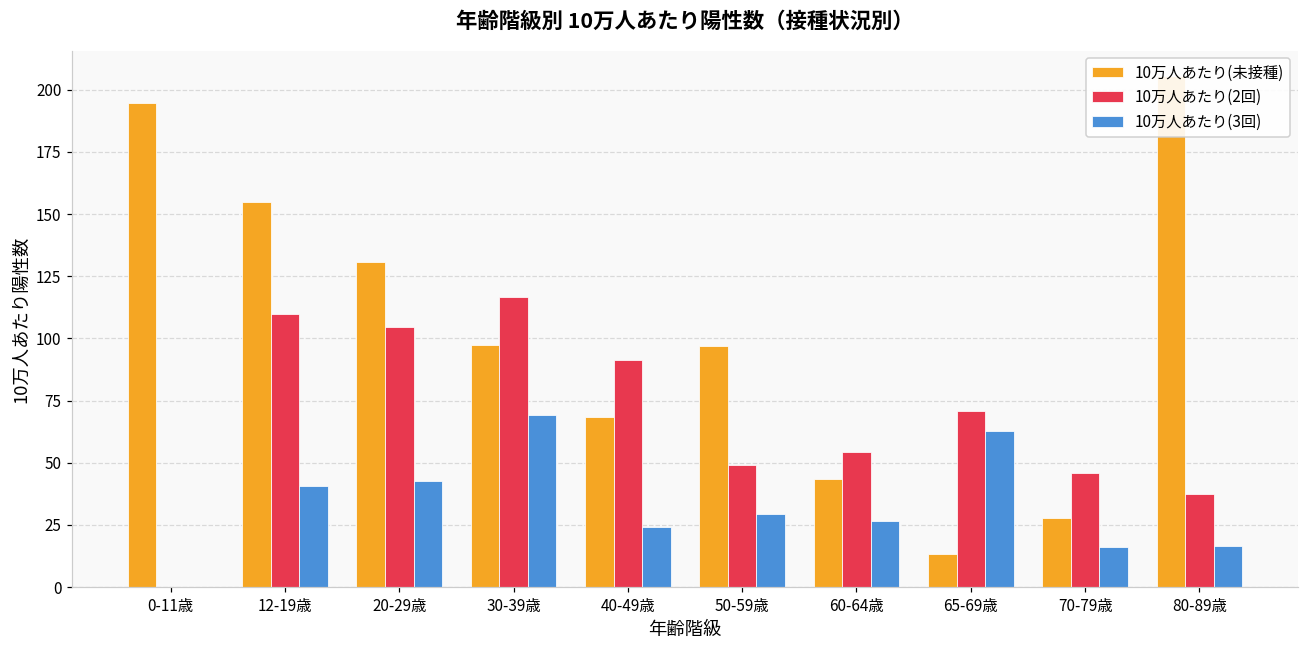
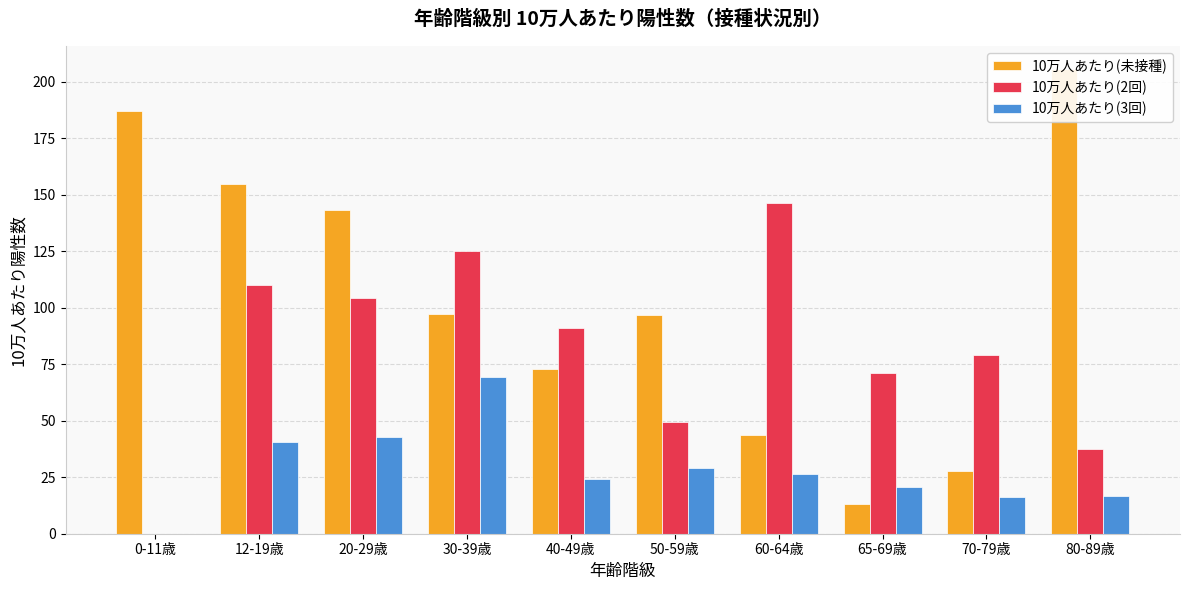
  {
    "10万人あたり(未接種)": {
-     "0-11歳": 195,
+     "0-11歳": 187,
      "12-19歳": 155,
-     "20-29歳": 131,
+     "20-29歳": 143,
      "30-39歳": 97,
-     "40-49歳": 68,
+     "40-49歳": 73,
      "50-59歳": 97,
      "60-64歳": 44,
      "65-69歳": 13,
      "70-79歳": 28
    },
    "10万人あたり(2回)": {
      "0-11歳": 0,
      "12-19歳": 110,
      "20-29歳": 104,
-     "30-39歳": 117,
+     "30-39歳": 125,
      "40-49歳": 91,
      "50-59歳": 49,
-     "60-64歳": 54,
+     "60-64歳": 147,
      "65-69歳": 71,
-     "70-79歳": 46,
+     "70-79歳": 79,
      "80-89歳": 38
    },
    "10万人あたり(3回)": {
      "0-11歳": 0,
      "12-19歳": 41,
      "20-29歳": 43,
      "30-39歳": 69,
      "40-49歳": 24,
      "50-59歳": 29,
      "60-64歳": 27,
-     "65-69歳": 63,
+     "65-69歳": 21,
      "70-79歳": 16,
      "80-89歳": 17
    }
  }
